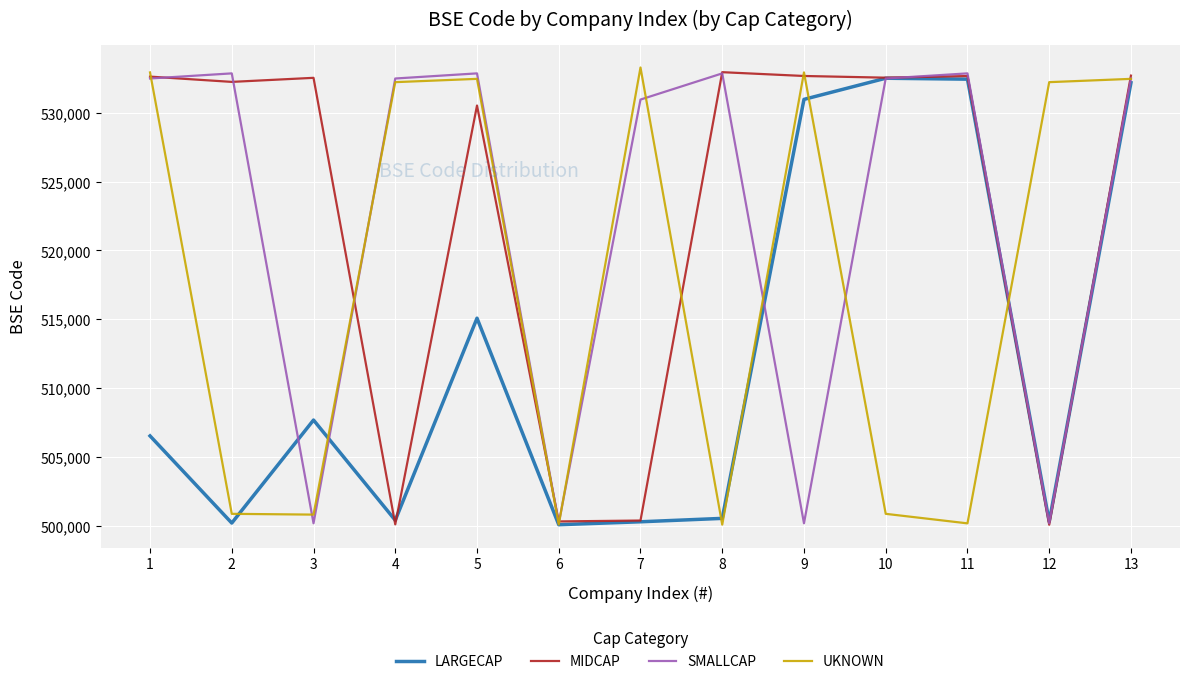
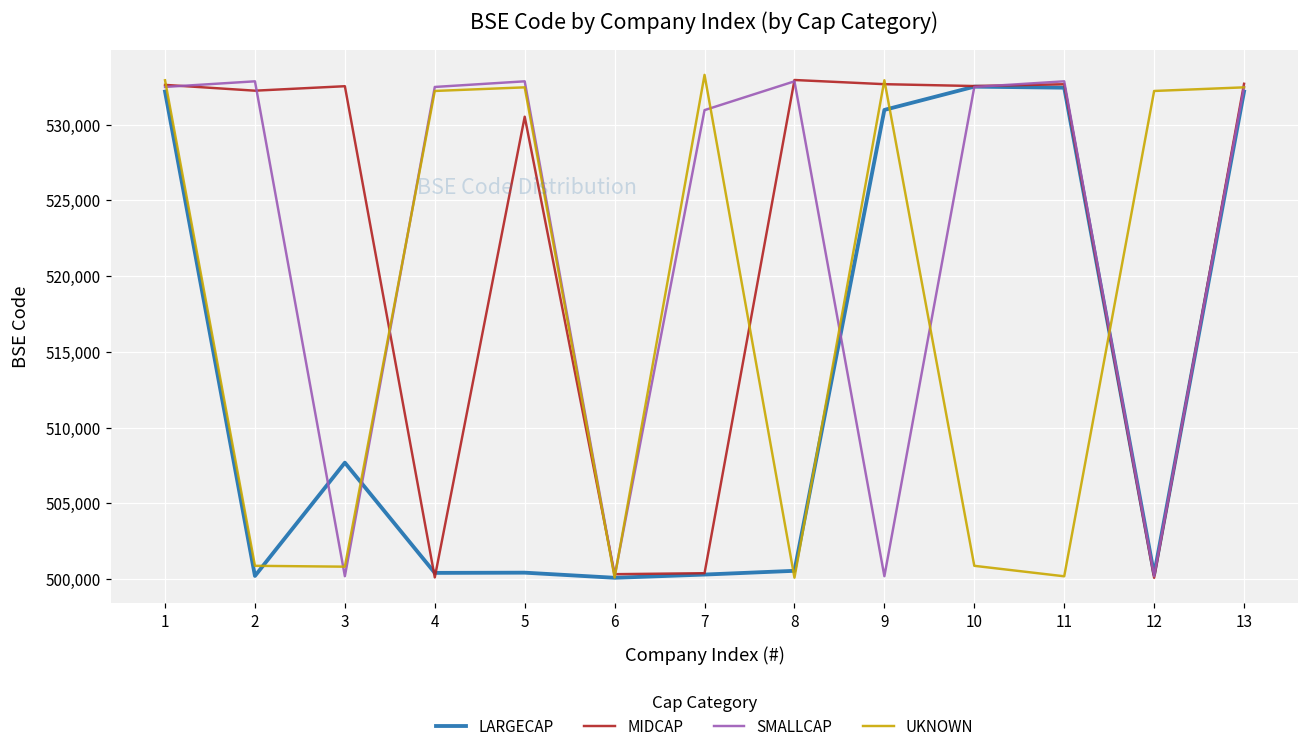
  {
    "LARGECAP": {
-     "1": "506,500",
+     "1": "532,200",
      "2": "500,200",
      "3": "507,700",
      "4": "500,400",
-     "5": "515,100",
+     "5": "500,400",
      "8": "500,500",
      "9": "531,000",
      "11": "532,400",
      "13": "532,200"
    },
    "MIDCAP": {
      "2": "532,200",
      "3": "532,500",
      "4": "500,100",
      "5": "530,500",
      "9": "532,700",
      "11": "532,700",
      "13": "532,700"
    },
    "SMALLCAP": {
      "2": "532,900",
      "3": "500,200",
      "4": "532,500",
      "5": "532,900",
      "7": "531,000",
      "9": "500,200",
      "11": "532,900"
    },
    "UKNOWN": {
      "1": "532,900",
      "2": "500,900",
      "3": "500,800",
      "4": "532,200",
      "5": "532,500",
      "7": "533,300",
      "8": "500,100",
      "9": "532,900",
      "10": "500,900",
      "11": "500,200",
      "12": "532,200"
    }
  }
